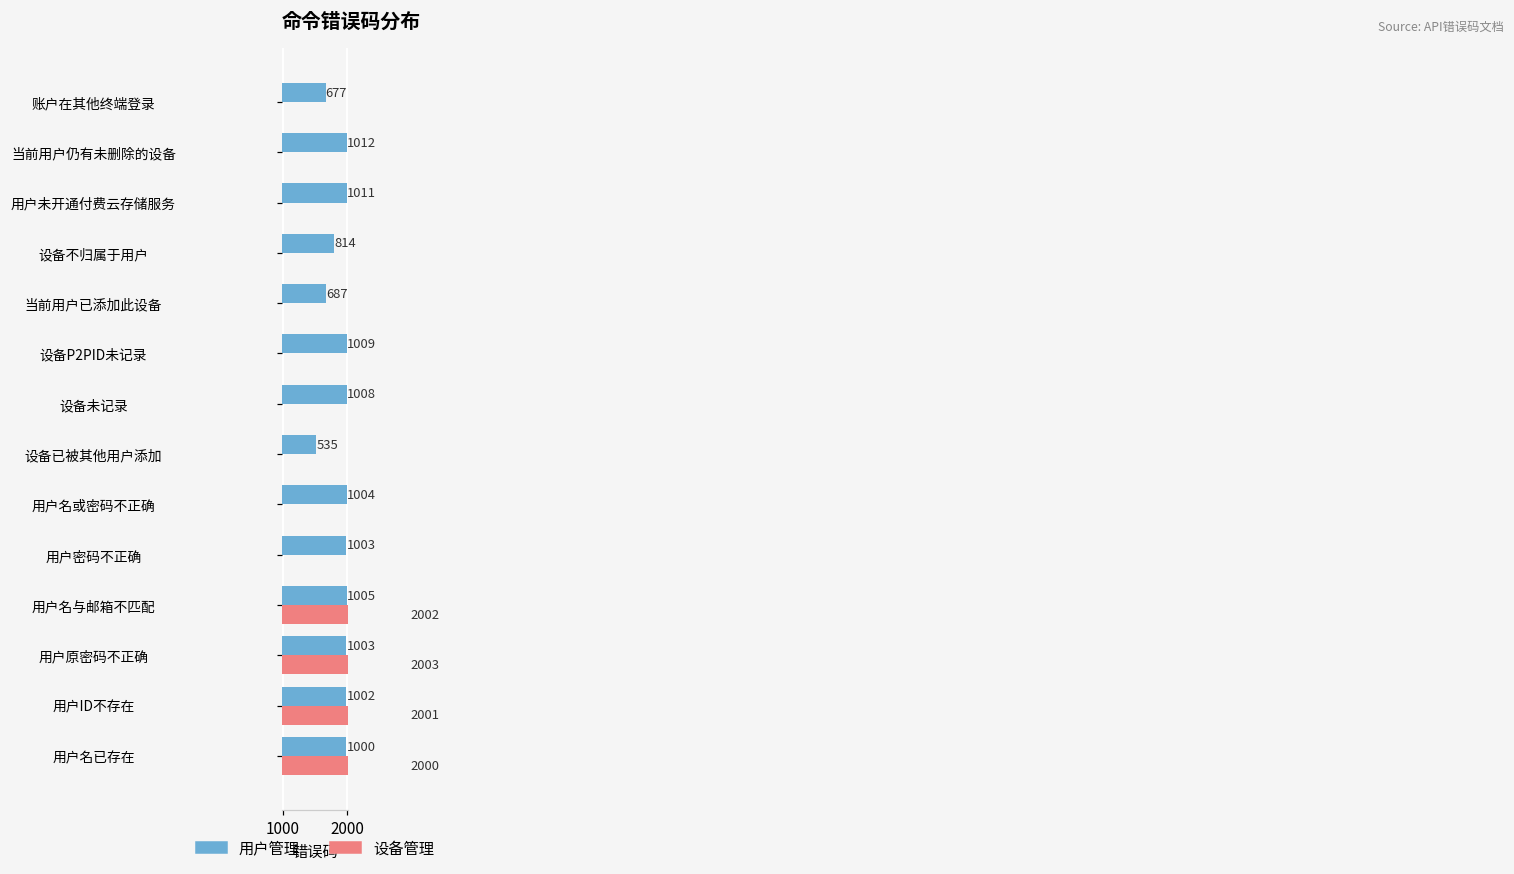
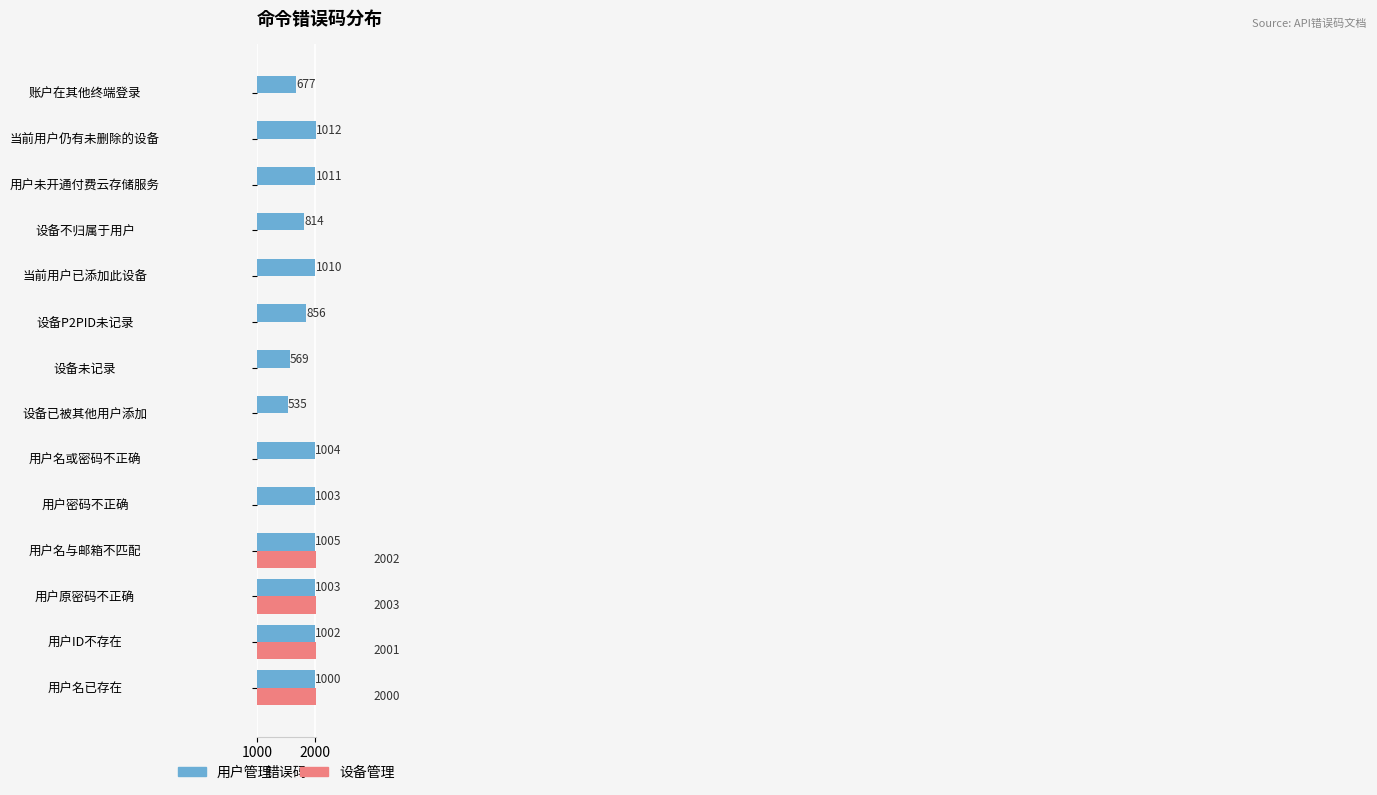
  {
    "用户管理": {
      "账户在其他终端登录": 677,
      "当前用户仍有未删除的设备": 1012,
      "用户未开通付费云存储服务": 1011,
      "设备不归属于用户": 814,
-     "当前用户已添加此设备": 687,
-     "设备P2PID未记录": 1009,
-     "设备未记录": 1008,
+     "当前用户已添加此设备": 1010,
+     "设备P2PID未记录": 856,
+     "设备未记录": 569,
      "设备已被其他用户添加": 535,
      "用户名或密码不正确": 1004,
      "用户密码不正确": 1003,
      "用户名与邮箱不匹配": 1005,
      "用户原密码不正确": 1003,
      "用户ID不存在": 1002,
      "用户名已存在": 1000
    },
    "设备管理": {
      "账户在其他终端登录": 0,
      "当前用户仍有未删除的设备": 0,
      "用户未开通付费云存储服务": 0,
      "设备不归属于用户": 0,
      "当前用户已添加此设备": 0,
      "设备P2PID未记录": 0,
      "设备未记录": 0,
      "设备已被其他用户添加": 0,
      "用户名或密码不正确": 0,
      "用户密码不正确": 0
    }
  }
